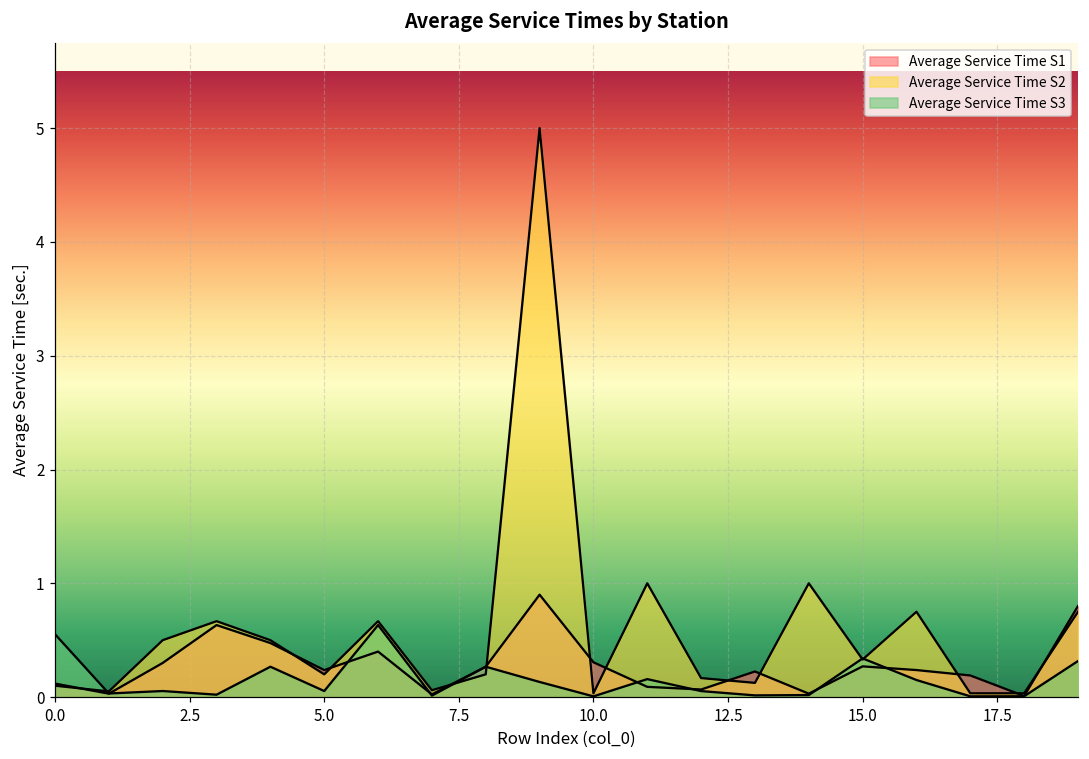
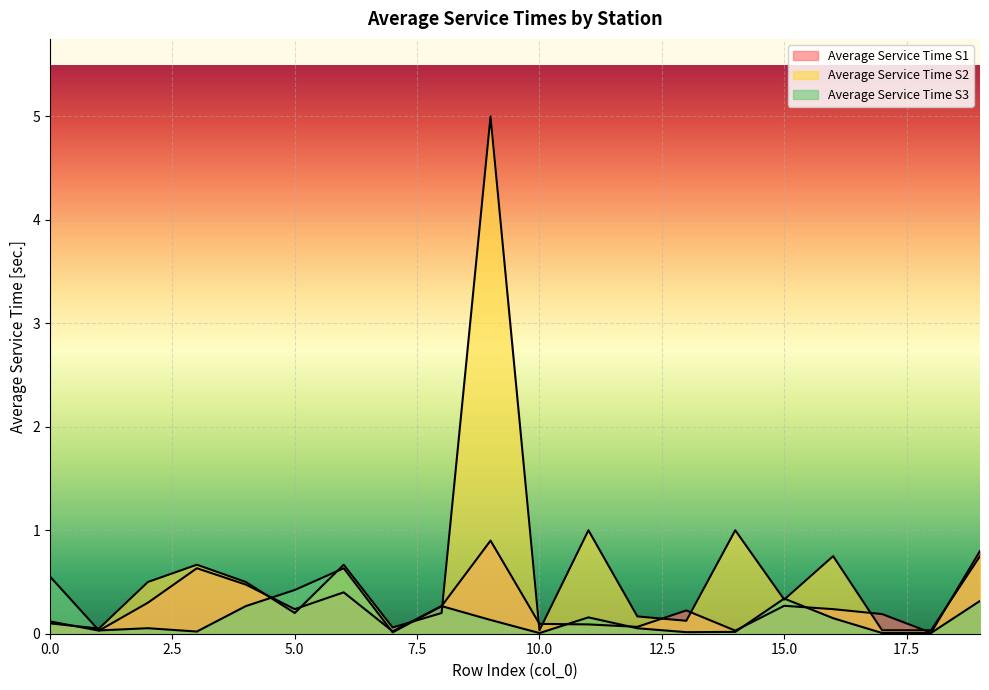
  {
    "Average Service Time S1": {
      "5.0": 0.24,
-     "10.0": 0.31,
+     "10.0": 0.10,
      "15.0": 0.27
    },
    "Average Service Time S2": {
      "5.0": 0.20,
      "10.0": 0.03
    },
    "Average Service Time S3": {
      "0.0": 0.55,
-     "5.0": 0.05,
+     "5.0": 0.42,
      "10.0": 0.01
    }
  }
